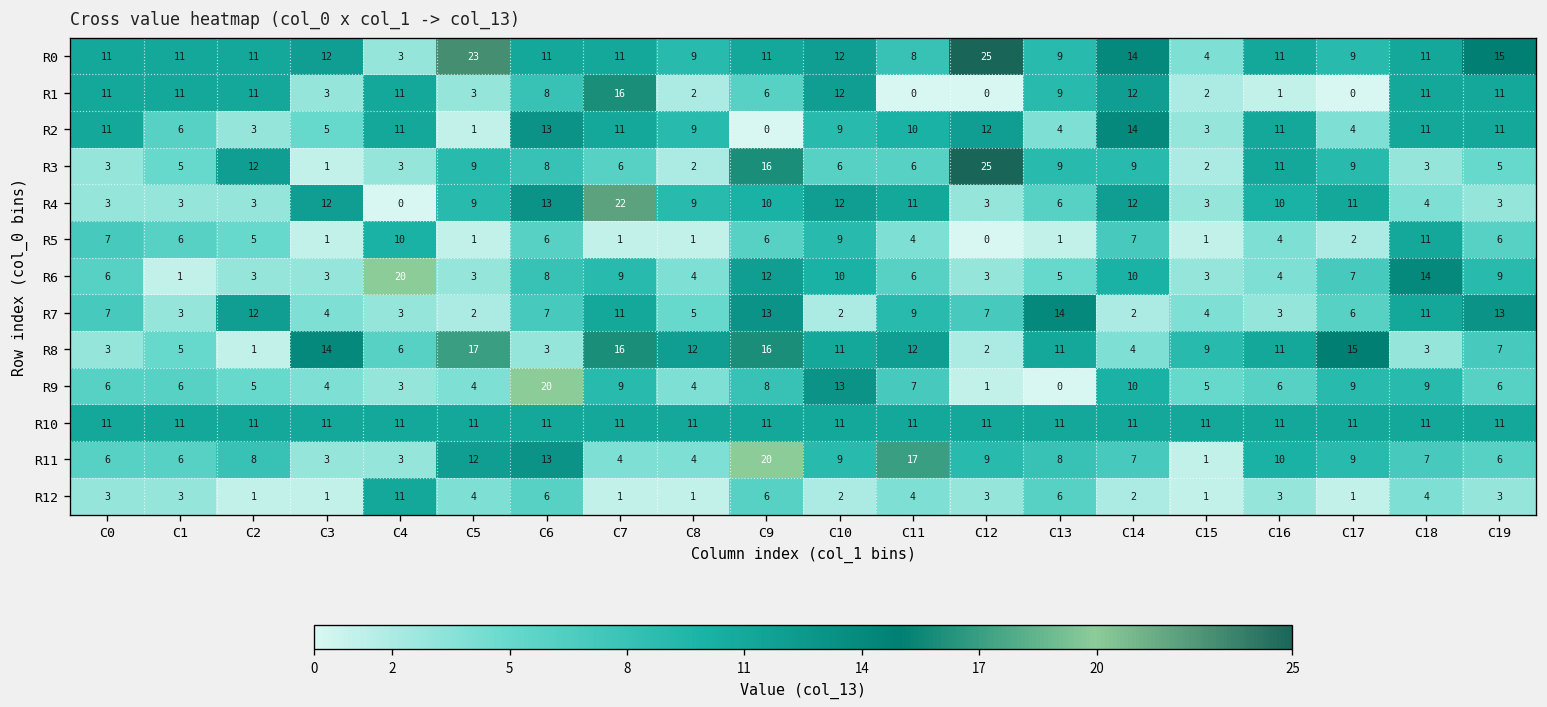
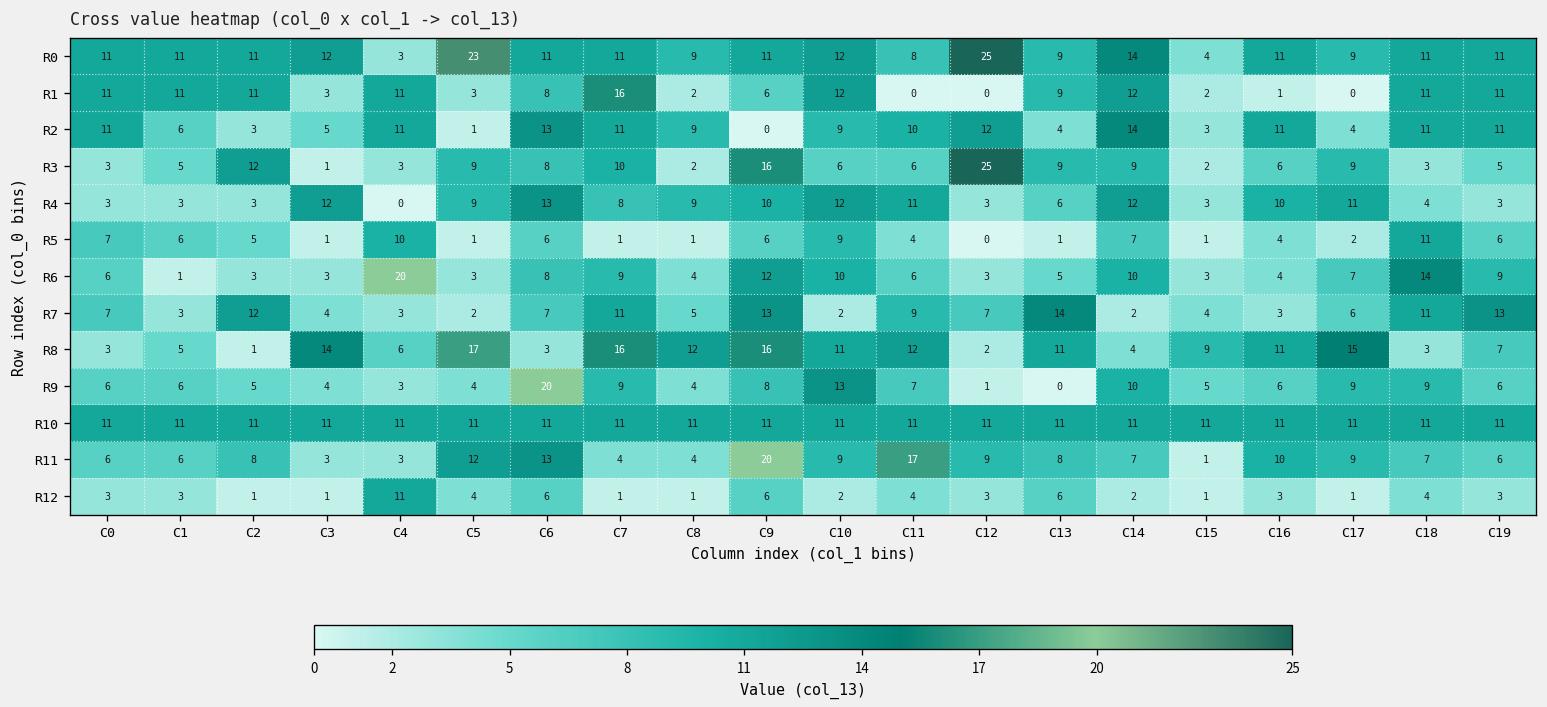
  {
    "R0": {
      "C0": 11,
      "C1": 11,
      "C2": 11,
      "C3": 12,
      "C4": 3,
      "C5": 23,
      "C6": 11,
      "C7": 11,
      "C8": 9,
      "C9": 11,
      "C10": 12,
      "C11": 8,
      "C12": 25,
      "C13": 9,
      "C14": 14,
      "C15": 4,
      "C16": 11,
      "C17": 9,
      "C18": 11,
-     "C19": 15
+     "C19": 11
    },
    "R3": {
      "C0": 3,
      "C1": 5,
      "C2": 12,
      "C3": 1,
      "C4": 3,
      "C5": 9,
      "C6": 8,
-     "C7": 6,
+     "C7": 10,
      "C8": 2,
      "C9": 16,
      "C10": 6,
      "C11": 6,
      "C12": 25,
      "C13": 9,
      "C14": 9,
      "C15": 2,
-     "C16": 11,
+     "C16": 6,
      "C17": 9,
      "C18": 3,
      "C19": 5
    },
    "R4": {
      "C0": 3,
      "C1": 3,
      "C2": 3,
      "C3": 12,
      "C4": 0,
      "C5": 9,
      "C6": 13,
-     "C7": 22,
+     "C7": 8,
      "C8": 9,
      "C9": 10,
      "C10": 12,
      "C11": 11,
      "C12": 3,
      "C13": 6,
      "C14": 12,
      "C15": 3,
      "C16": 10,
      "C17": 11,
      "C18": 4,
      "C19": 3
    }
  }
